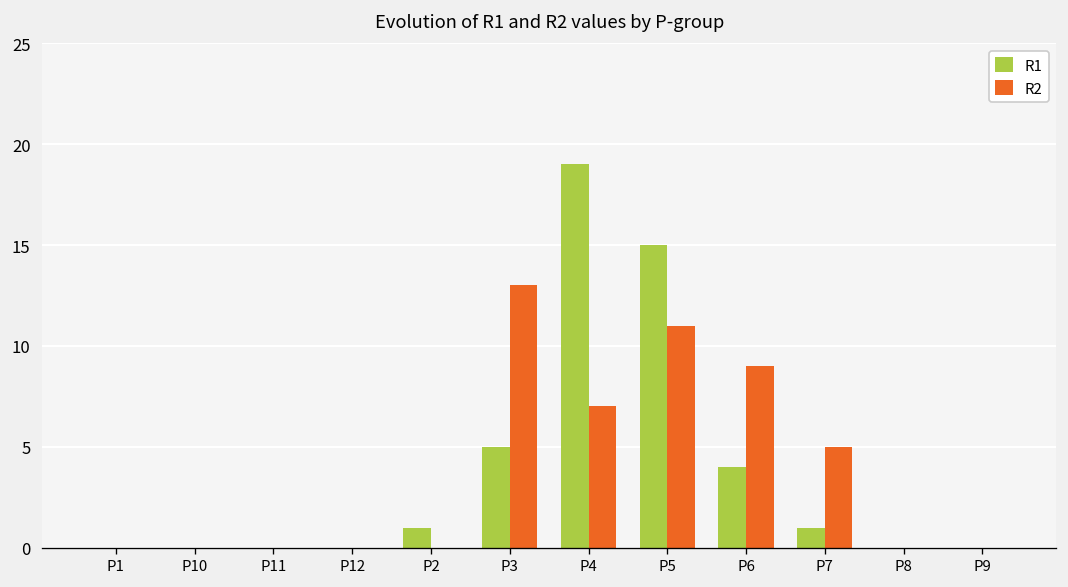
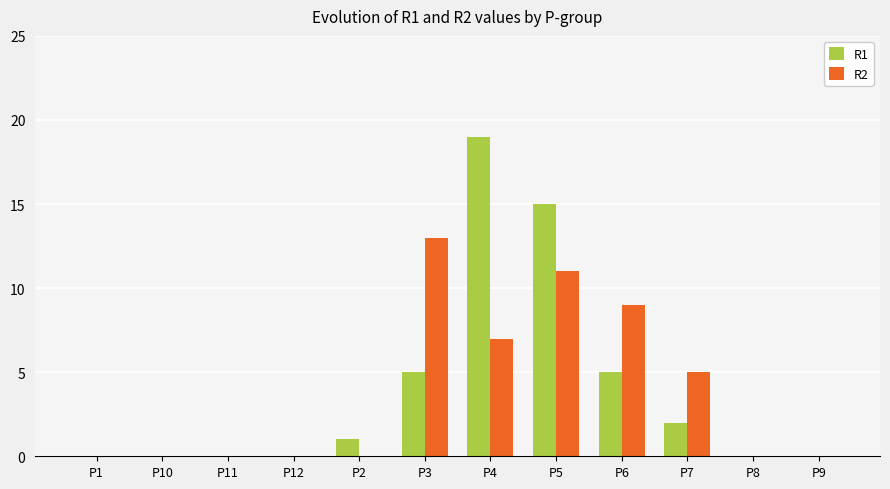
  {
    "R1": {
      "P1": 0,
      "P10": 0,
      "P11": 0,
      "P12": 0,
      "P2": 1,
      "P3": 5,
      "P4": 19,
      "P5": 15,
-     "P6": 4,
-     "P7": 1,
+     "P6": 5,
+     "P7": 2,
      "P8": 0,
      "P9": 0
    },
    "R2": {
      "P1": 0,
      "P10": 0,
      "P11": 0,
      "P12": 0,
      "P2": 0,
      "P3": 13,
      "P4": 7,
      "P5": 11,
      "P6": 9,
      "P7": 5,
      "P8": 0,
      "P9": 0
    }
  }
